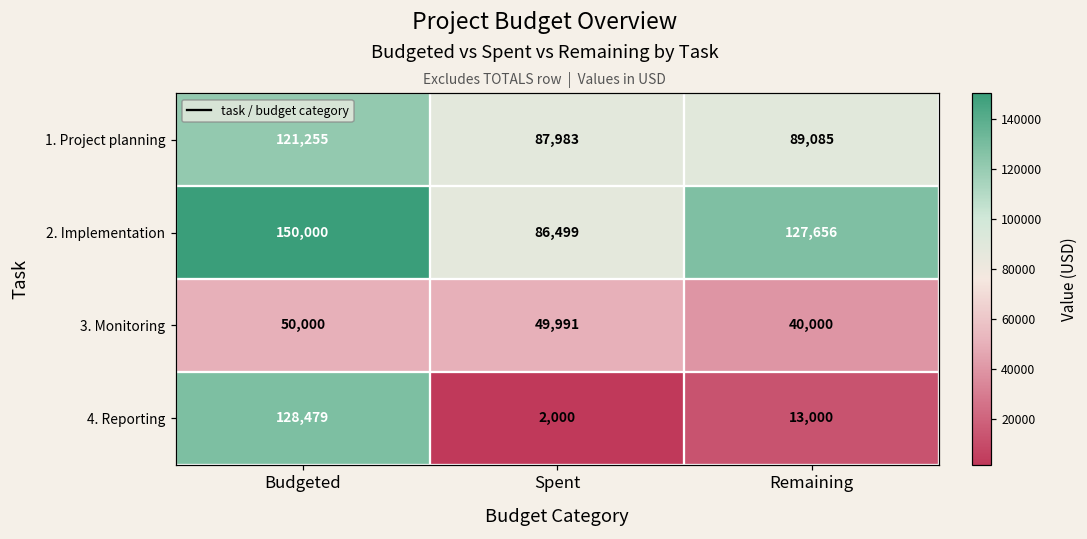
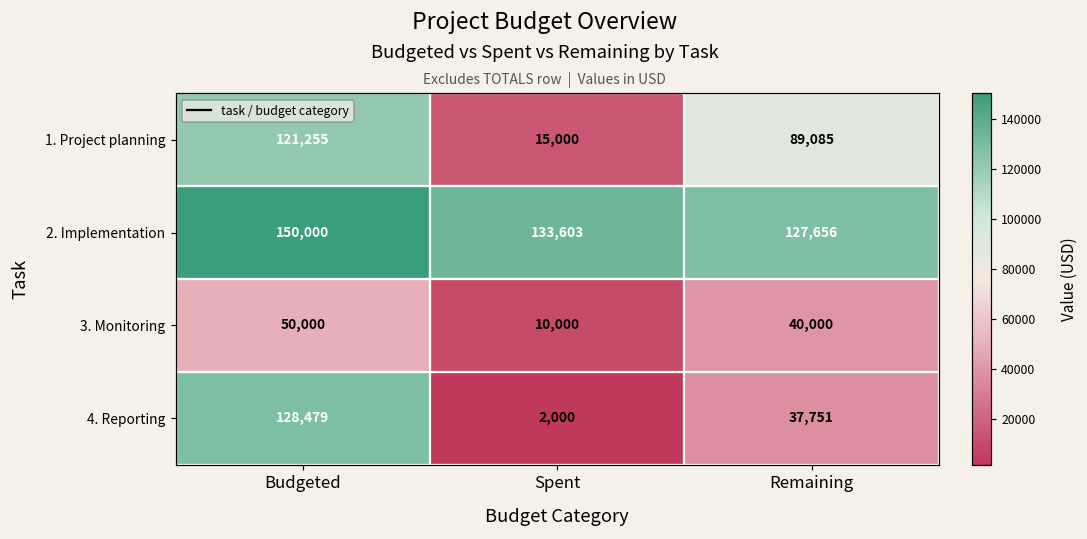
  {
    "1. Project planning": {
      "Budgeted": "121,255",
-     "Spent": "87,983",
+     "Spent": "15,000",
      "Remaining": "89,085"
    },
    "2. Implementation": {
      "Budgeted": "150,000",
-     "Spent": "86,499",
+     "Spent": "133,603",
      "Remaining": "127,656"
    },
    "3. Monitoring": {
      "Budgeted": "50,000",
-     "Spent": "49,991",
+     "Spent": "10,000",
      "Remaining": "40,000"
    },
    "4. Reporting": {
      "Budgeted": "128,479",
      "Spent": "2,000",
-     "Remaining": "13,000"
+     "Remaining": "37,751"
    }
  }
